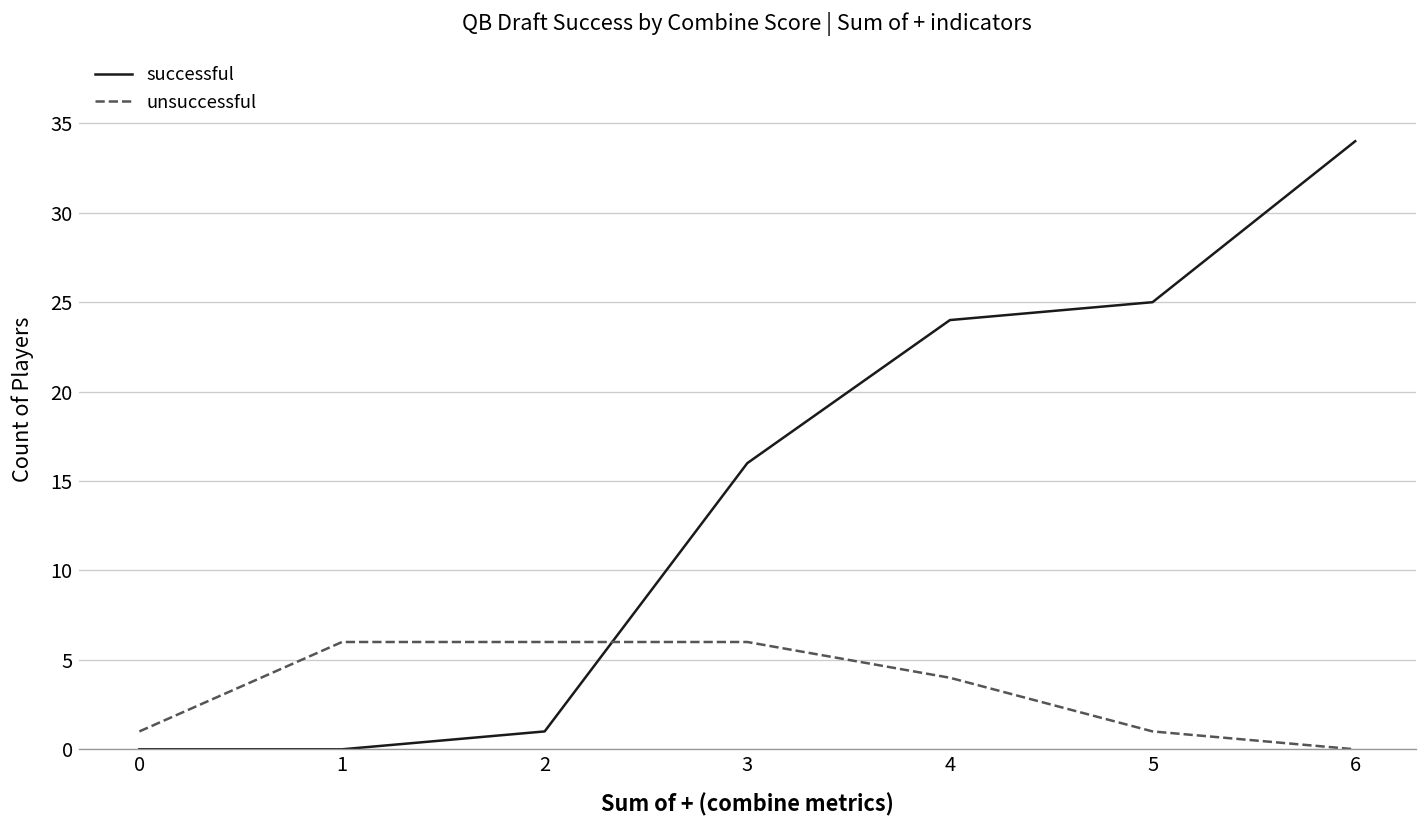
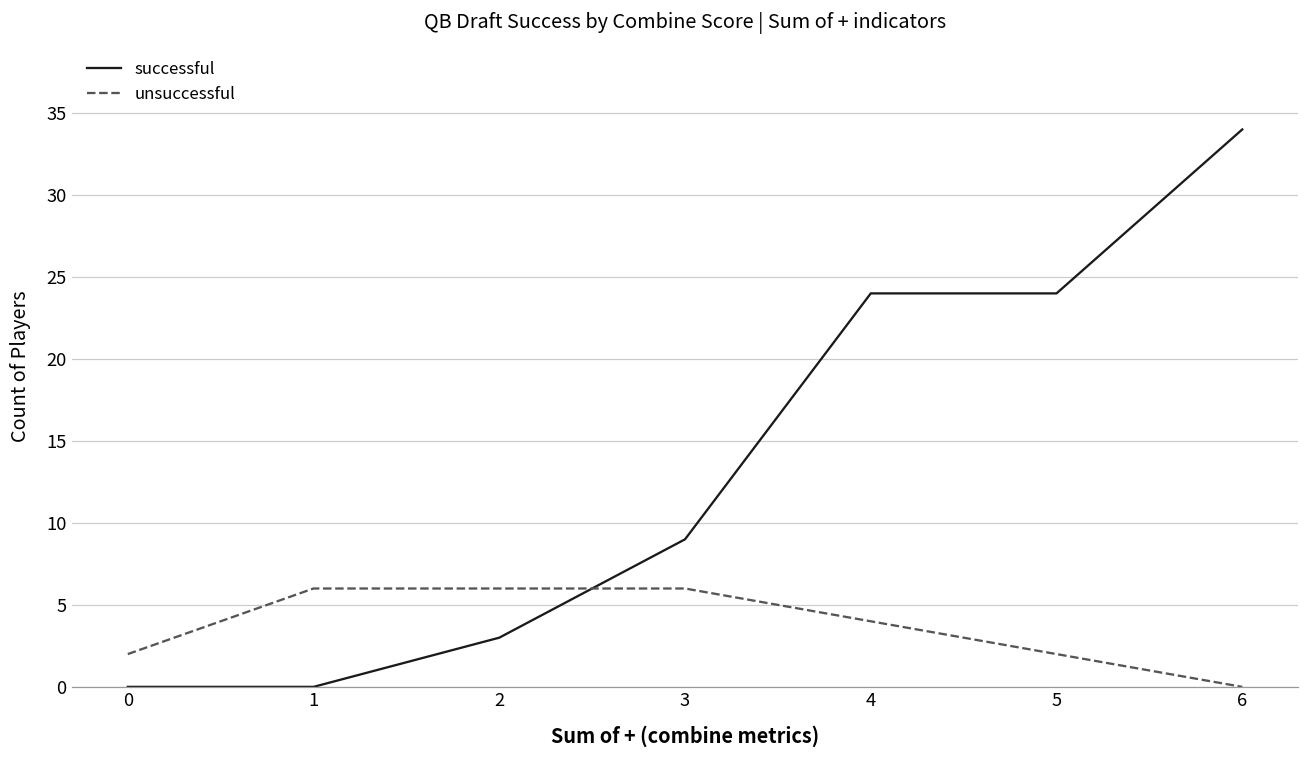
  {
    "successful": {
      "0": 0,
      "1": 0,
-     "2": 1,
-     "3": 16,
+     "2": 3,
+     "3": 9,
      "4": 24,
-     "5": 25,
+     "5": 24,
      "6": 34
    },
    "unsuccessful": {
-     "0": 1,
+     "0": 2,
      "1": 6,
      "2": 6,
      "3": 6,
      "4": 4,
-     "5": 1,
+     "5": 2,
      "6": 0
    }
  }
